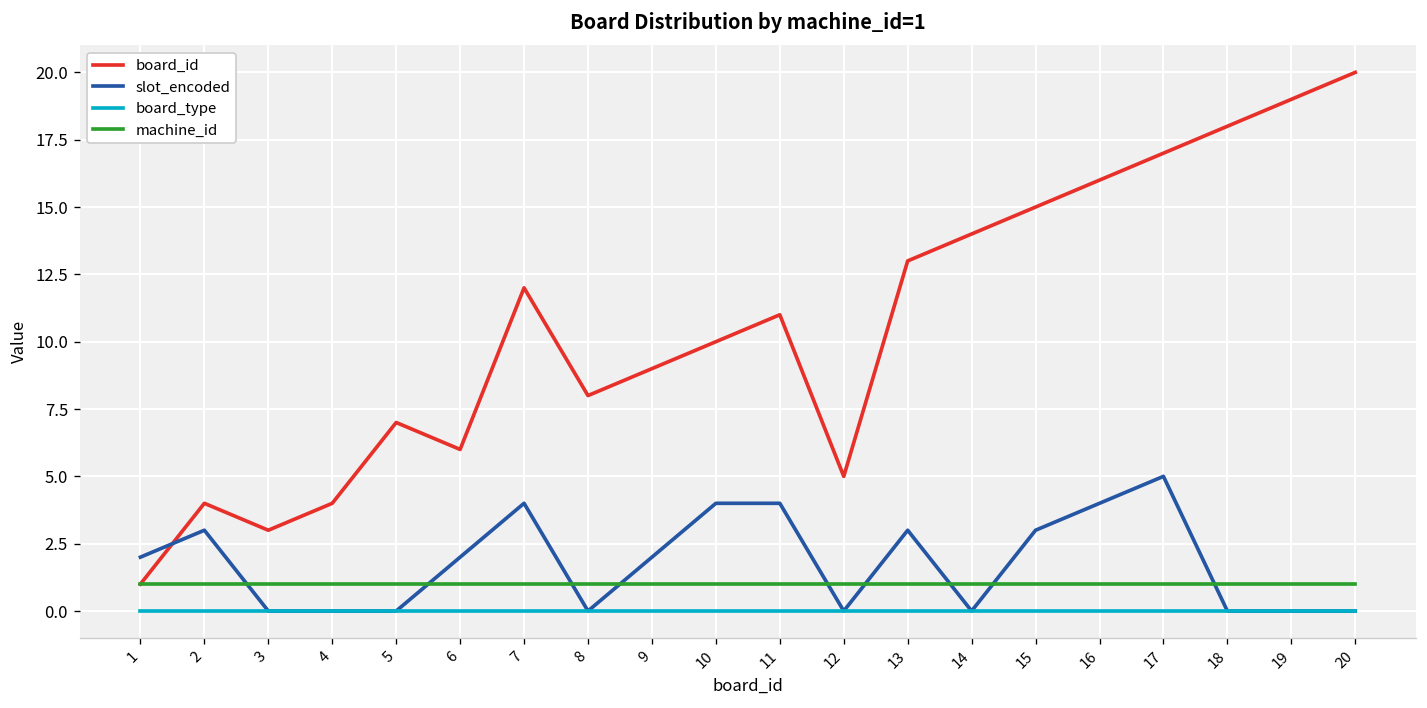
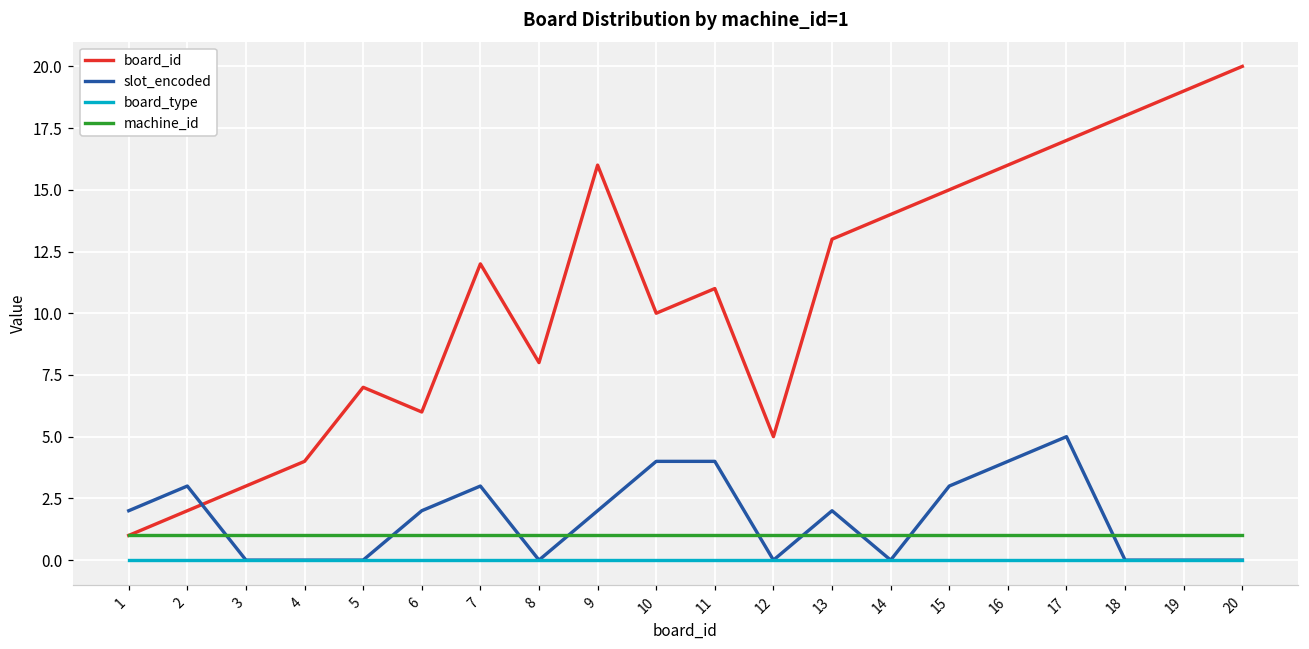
  {
    "board_id": {
-     "2": 4,
+     "2": 2,
      "3": 3,
      "4": 4,
      "5": 7,
      "6": 6,
      "7": 12,
      "8": 8,
-     "9": 9,
+     "9": 16,
      "10": 10,
      "11": 11,
      "12": 5,
      "13": 13,
      "14": 14,
      "15": 15,
      "16": 16,
      "17": 17,
      "18": 18,
      "19": 19,
      "20": 20
    },
    "slot_encoded": {
      "1": 2,
      "2": 3,
      "6": 2,
-     "7": 4,
+     "7": 3,
      "9": 2,
      "10": 4,
      "11": 4,
-     "13": 3,
+     "13": 2,
      "15": 3,
      "16": 4,
      "17": 5
    },
    "board_type": {
      "1": 0,
      "2": 0,
      "6": 0,
      "7": 0,
      "9": 0,
      "10": 0,
      "11": 0,
      "13": 0,
      "15": 0,
      "16": 0,
      "17": 0
    },
    "machine_id": {
      "2": 1,
      "3": 1,
      "4": 1,
      "5": 1,
      "6": 1,
      "7": 1,
      "8": 1,
      "9": 1,
      "10": 1,
      "11": 1,
      "12": 1,
      "13": 1,
      "14": 1,
      "15": 1,
      "16": 1,
      "17": 1,
      "18": 1,
      "19": 1,
      "20": 1
    }
  }
